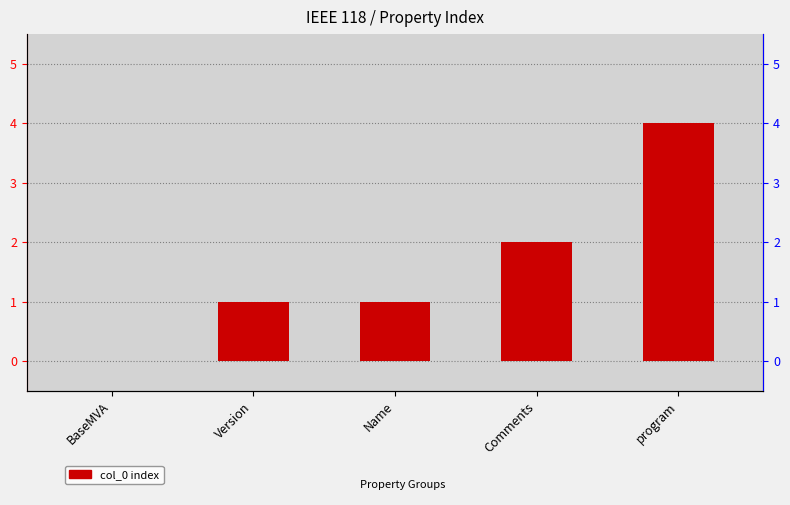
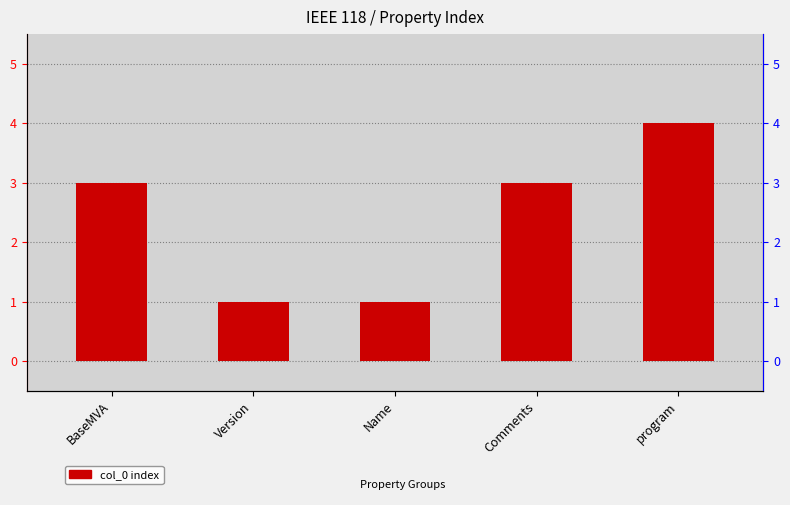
  {
-   "BaseMVA": 0,
+   "BaseMVA": 3,
    "Version": 1,
    "Name": 1,
-   "Comments": 2,
+   "Comments": 3,
    "program": 4
  }
